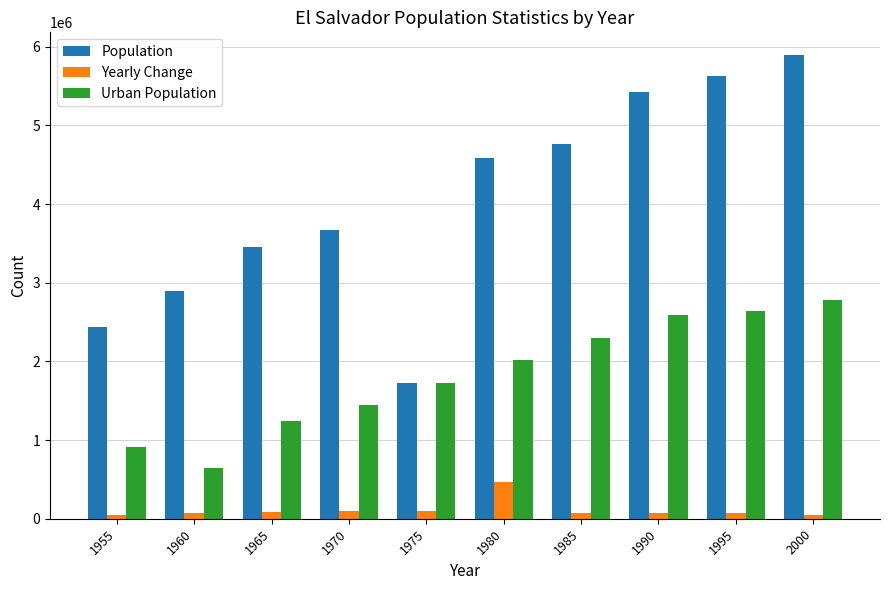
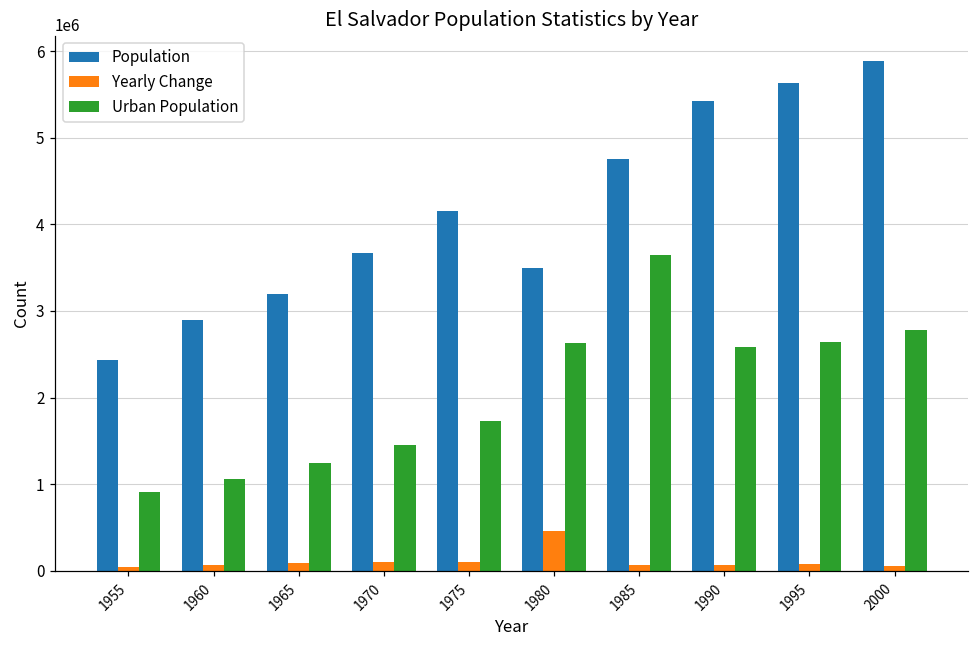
  {
    "Population": {
      "1955": 2400000,
      "1960": 2900000,
-     "1965": 3400000,
+     "1965": 3200000,
      "1970": 3700000,
-     "1975": 1700000,
-     "1980": 4600000,
+     "1975": 4200000,
+     "1980": 3500000,
      "1985": 4800000,
      "1990": 5400000,
      "1995": 5600000,
      "2000": 5900000
    },
    "Yearly Change": {
      "1955": 0,
      "1960": 100000,
      "1965": 100000,
      "1970": 100000,
      "1975": 100000,
      "1980": 500000,
      "1985": 100000,
      "1990": 100000,
      "1995": 100000,
      "2000": 100000
    },
    "Urban Population": {
      "1955": 900000,
-     "1960": 700000,
+     "1960": 1100000,
      "1965": 1200000,
      "1970": 1400000,
      "1975": 1700000,
-     "1980": 2000000,
-     "1985": 2300000,
+     "1980": 2600000,
+     "1985": 3700000,
      "1990": 2600000,
      "1995": 2600000,
      "2000": 2800000
    }
  }
